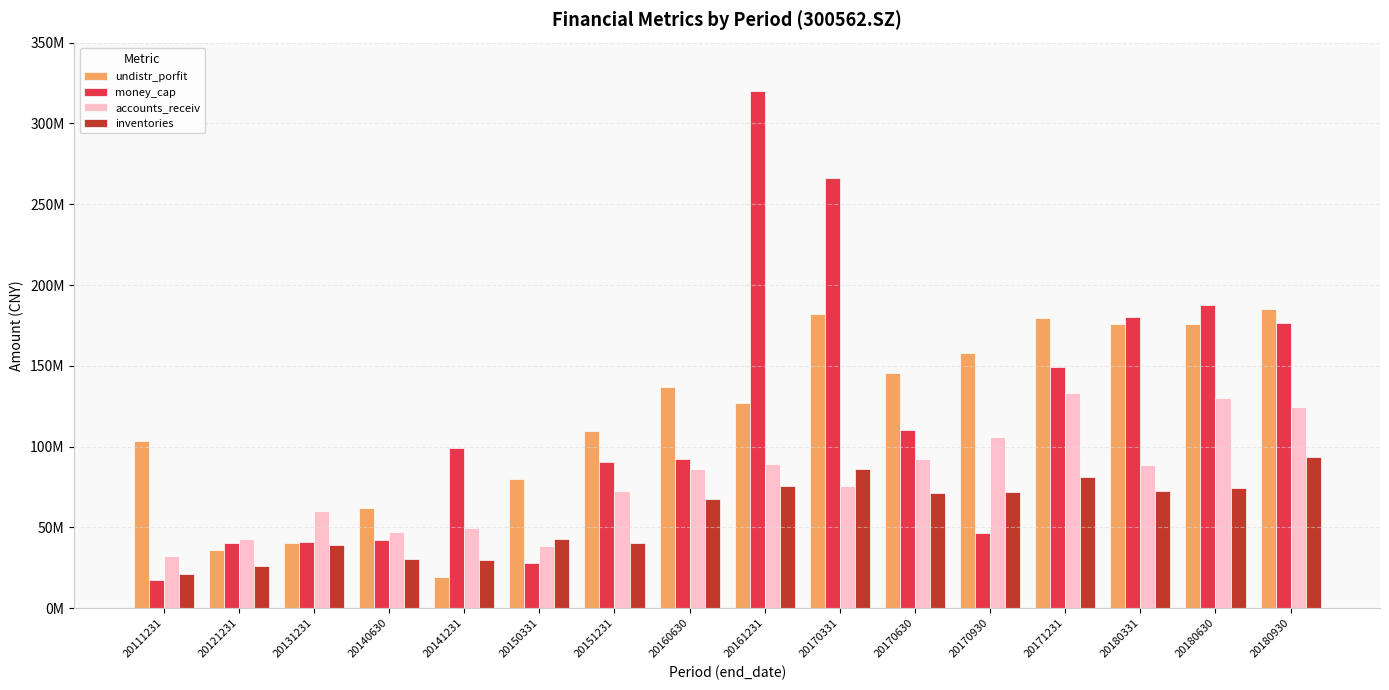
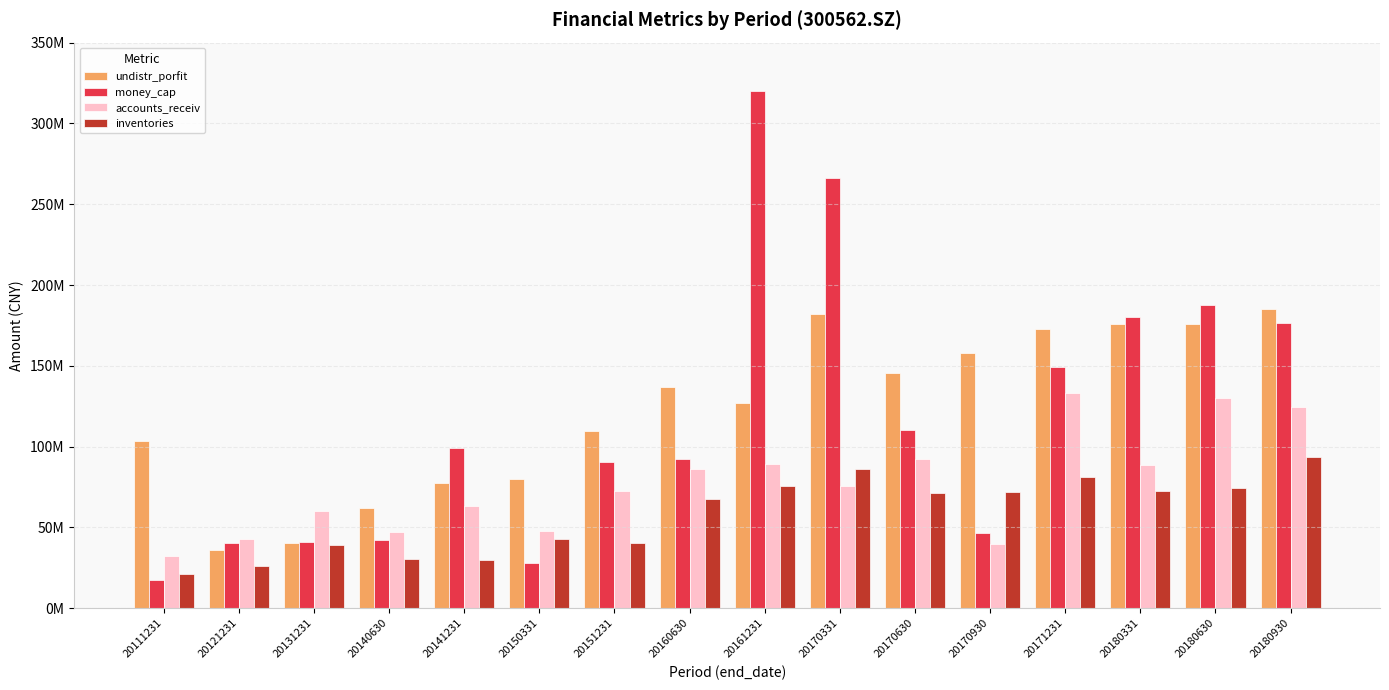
  {
    "undistr_porfit": {
      "20111231": 104000000,
      "20121231": 36000000,
      "20131231": 40000000,
      "20140630": 62000000,
-     "20141231": 19000000,
+     "20141231": 78000000,
      "20150331": 80000000,
      "20151231": 109000000,
      "20160630": 137000000,
      "20161231": 127000000,
      "20170331": 182000000,
      "20170630": 146000000,
      "20170930": 158000000,
-     "20171231": 180000000,
+     "20171231": 173000000,
      "20180331": 176000000,
      "20180630": 176000000,
      "20180930": 185000000
    },
    "accounts_receiv": {
      "20111231": 32000000,
      "20121231": 43000000,
      "20131231": 60000000,
      "20140630": 47000000,
-     "20141231": 50000000,
-     "20150331": 39000000,
+     "20141231": 63000000,
+     "20150331": 48000000,
      "20151231": 73000000,
      "20160630": 86000000,
      "20161231": 89000000,
      "20170331": 75000000,
      "20170630": 93000000,
-     "20170930": 106000000,
+     "20170930": 40000000,
      "20171231": 133000000,
      "20180331": 89000000,
      "20180630": 130000000,
      "20180930": 124000000
    }
  }
